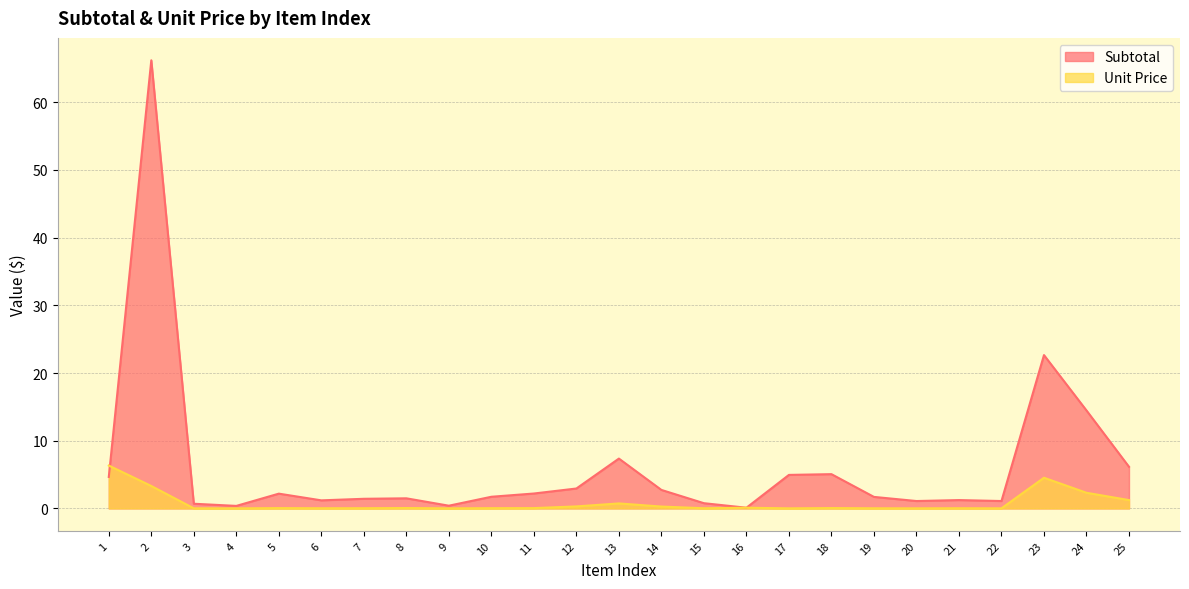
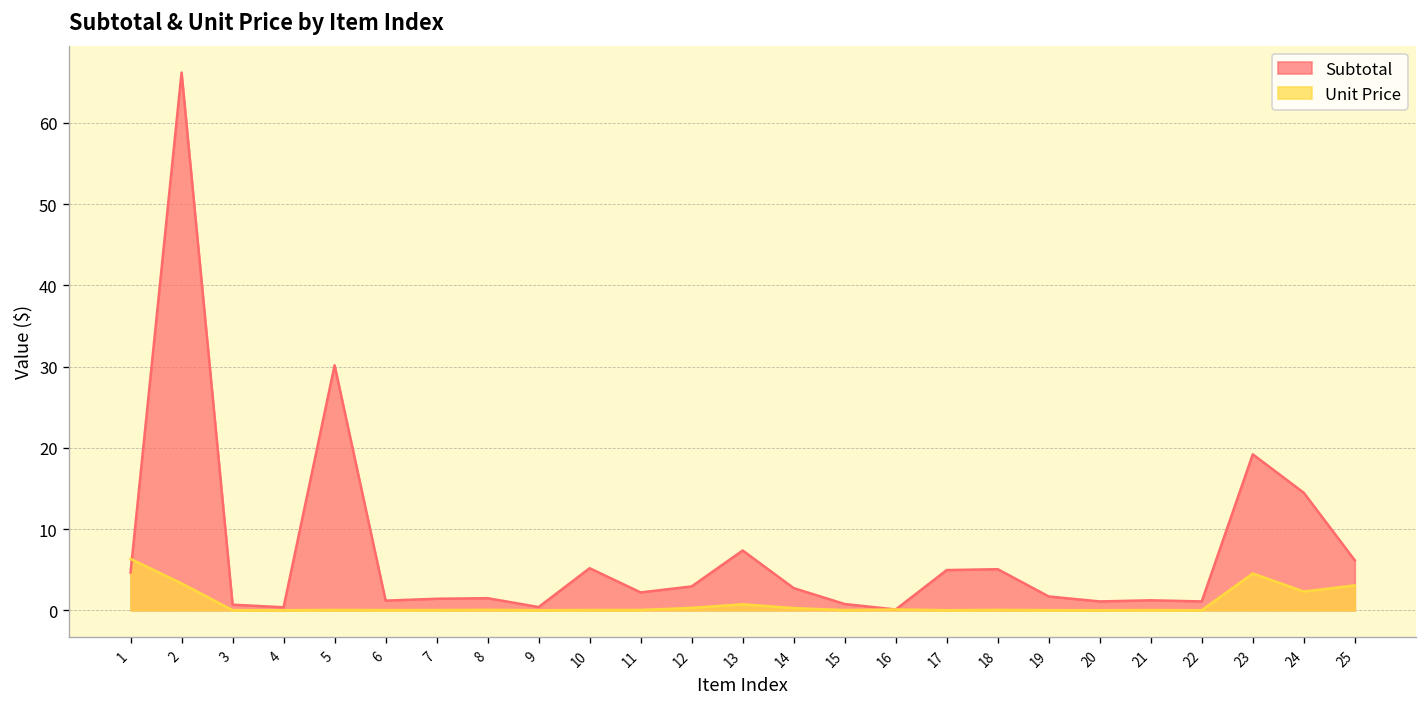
  {
    "Subtotal": {
      "1": 5,
      "2": 66,
      "3": 1,
-     "5": 2,
+     "5": 30,
      "6": 1,
      "7": 1,
      "8": 1,
      "9": 0,
-     "10": 2,
+     "10": 5,
      "11": 2,
      "12": 3,
      "13": 7,
      "14": 3,
      "15": 1,
      "17": 5,
      "18": 5,
      "19": 2,
      "20": 1,
      "21": 1,
      "22": 1,
-     "23": 23,
+     "23": 19,
      "24": 14,
      "25": 6
    },
    "Unit Price": {
      "1": 6,
      "2": 3,
      "3": 0,
      "5": 0,
      "6": 0,
      "7": 0,
      "8": 0,
      "9": 0,
      "10": 0,
      "11": 0,
      "12": 0,
      "13": 1,
      "14": 0,
      "15": 0,
      "17": 0,
      "18": 0,
      "19": 0,
      "20": 0,
      "21": 0,
      "22": 0,
      "23": 5,
      "24": 2,
-     "25": 1
+     "25": 3
    }
  }
